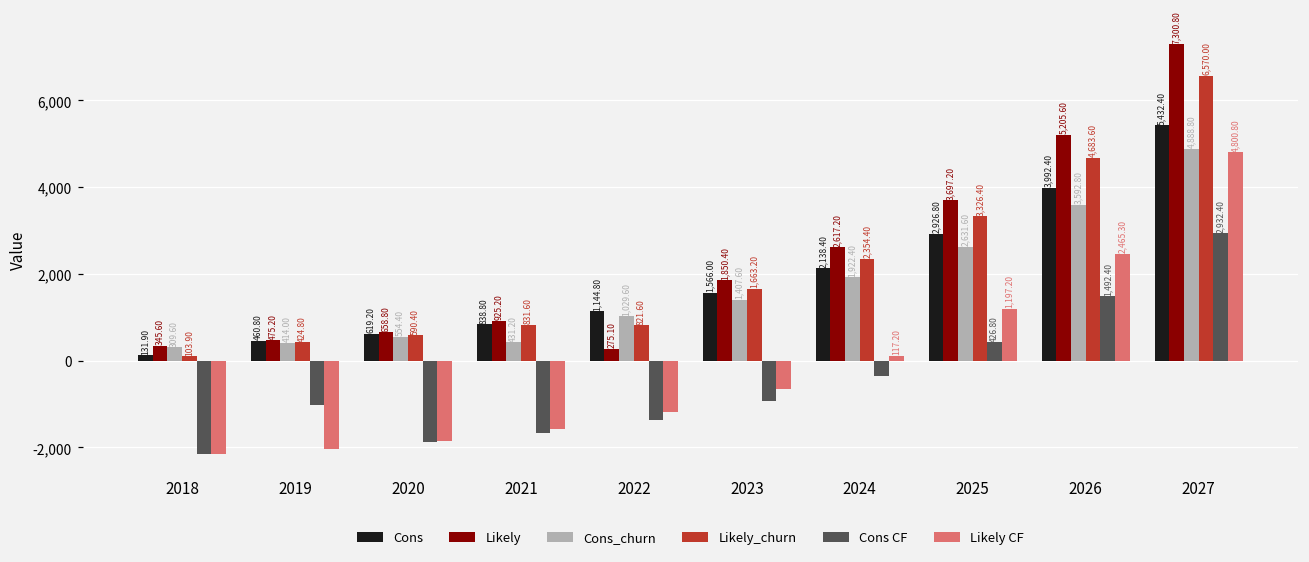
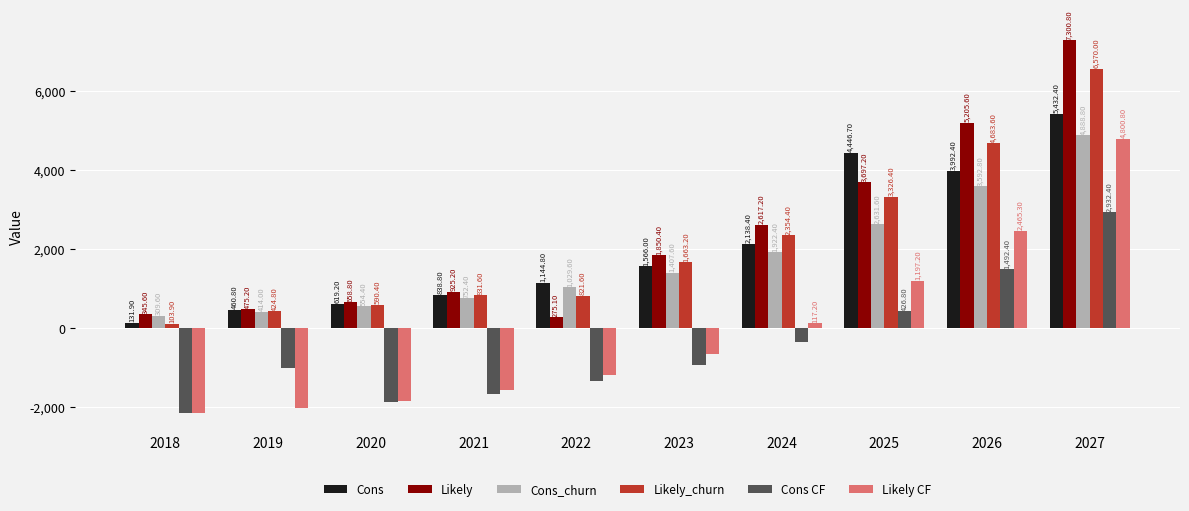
  {
    "Cons": {
      "2018": "131.90",
      "2019": "460.80",
      "2020": "619.20",
      "2021": "838.80",
      "2022": "1,144.80",
      "2023": "1,566.00",
      "2024": "2,138.40",
-     "2025": "2,926.80",
+     "2025": "4,446.70",
      "2026": "3,992.40",
      "2027": "5,432.40"
    },
    "Likely": {
      "2018": "345.60",
      "2019": "475.20",
      "2020": "658.80",
      "2021": "925.20",
      "2022": "275.10",
      "2023": "1,850.40",
      "2024": "2,617.20",
      "2025": "3,697.20",
      "2026": "5,205.60",
      "2027": "7,300.80"
    },
    "Cons_churn": {
      "2018": "309.60",
      "2019": "414.00",
      "2020": "554.40",
-     "2021": "431.20",
+     "2021": "752.40",
      "2022": "1,029.60",
      "2023": "1,407.60",
      "2024": "1,922.40",
      "2025": "2,631.60",
      "2026": "3,592.80",
      "2027": "4,888.80"
    },
    "Likely_churn": {
      "2018": "103.90",
      "2019": "424.80",
      "2020": "590.40",
      "2021": "831.60",
      "2022": "821.60",
      "2023": "1,663.20",
      "2024": "2,354.40",
      "2025": "3,326.40",
      "2026": "4,683.60",
      "2027": "6,570.00"
    },
    "Cons CF": {
      "2025": "426.80",
      "2026": "1,492.40",
      "2027": "2,932.40"
    },
    "Likely CF": {
      "2024": "117.20",
      "2025": "1,197.20",
      "2026": "2,465.30",
      "2027": "4,800.80"
    }
  }
